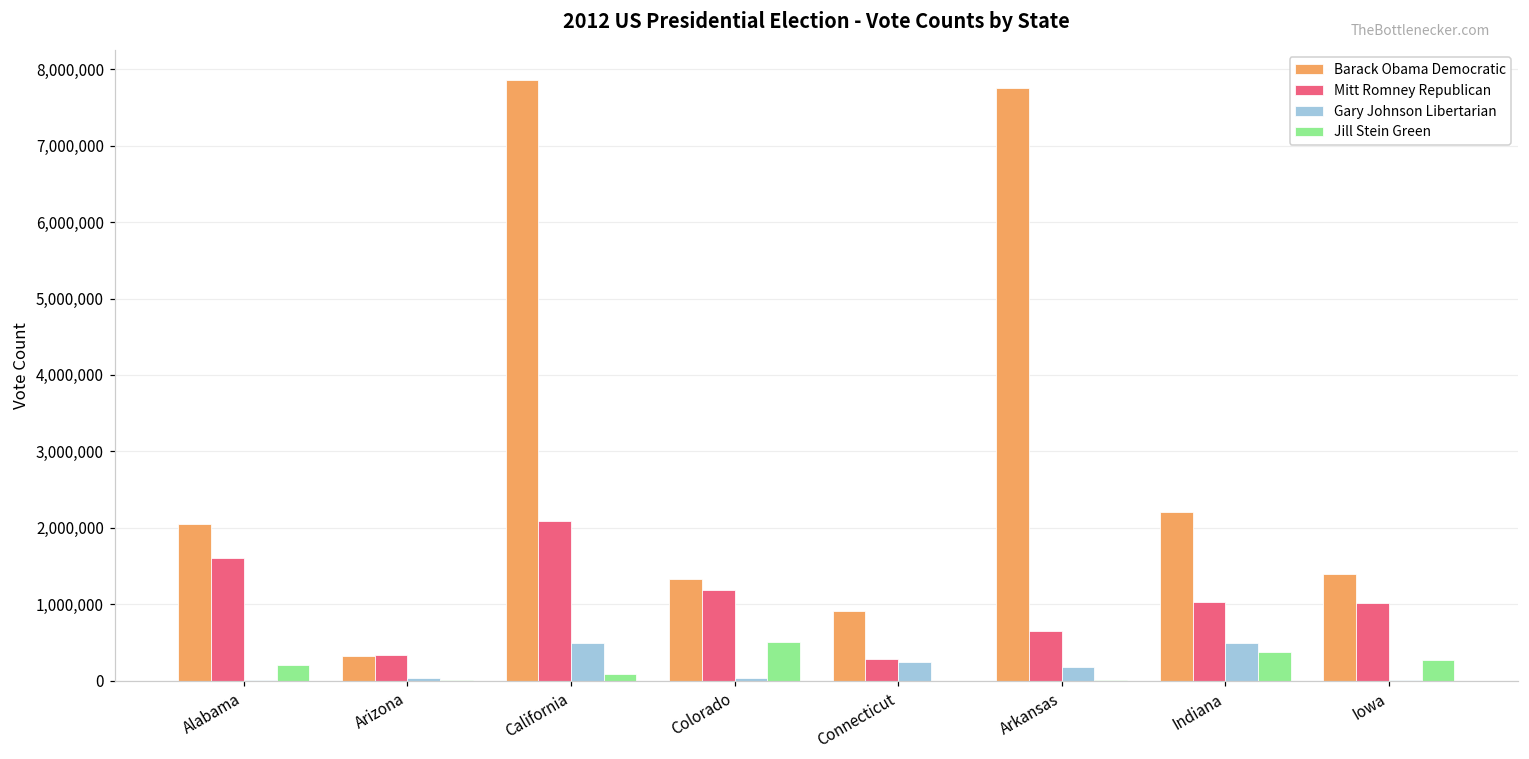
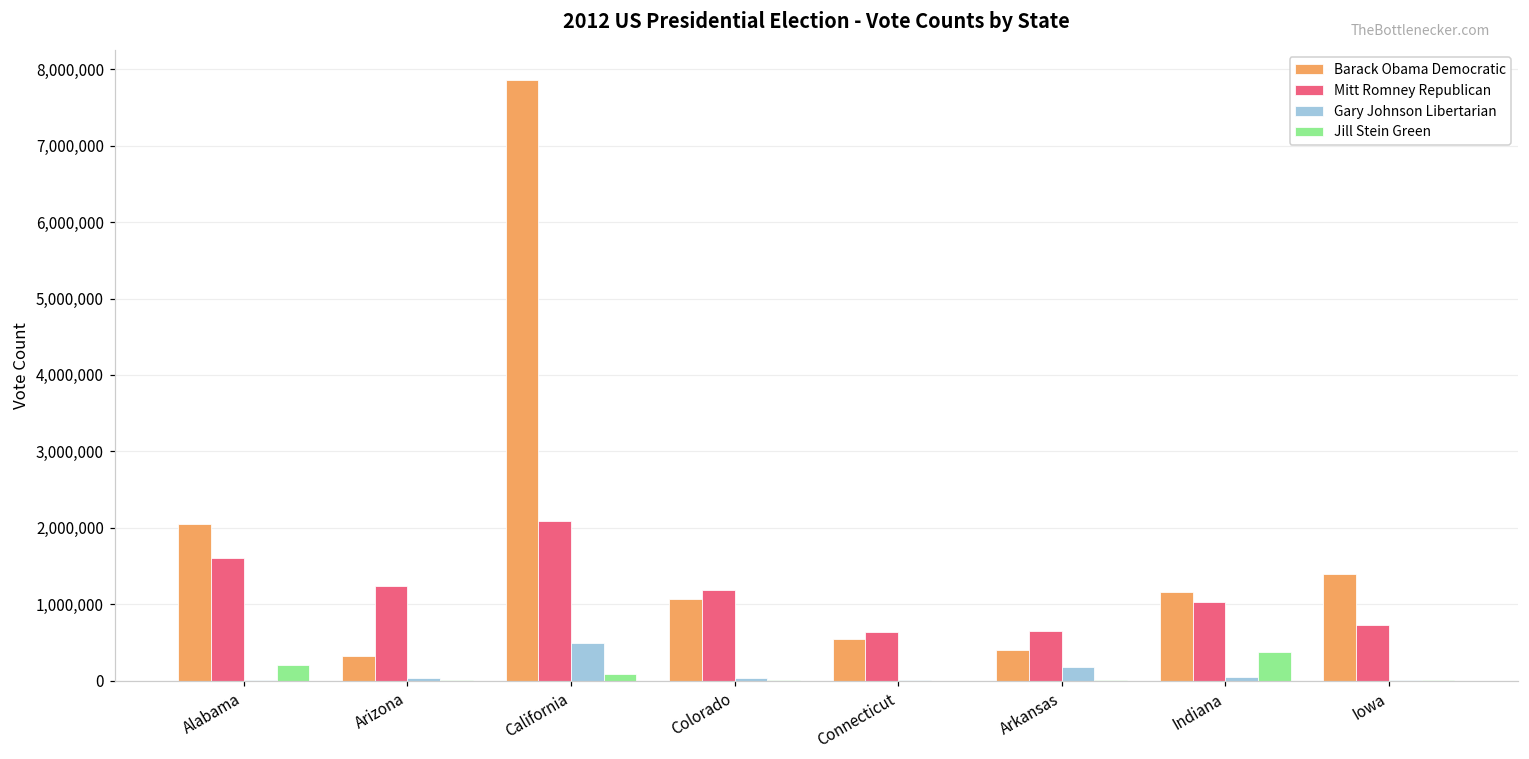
  {
    "Barack Obama Democratic": {
      "Alabama": "2,100,000",
      "Arizona": "300,000",
      "California": "7,900,000",
-     "Colorado": "1,300,000",
-     "Connecticut": "900,000",
-     "Arkansas": "7,800,000",
-     "Indiana": "2,200,000",
+     "Colorado": "1,100,000",
+     "Connecticut": "500,000",
+     "Arkansas": "400,000",
+     "Indiana": "1,200,000",
      "Iowa": "1,400,000"
    },
    "Mitt Romney Republican": {
      "Alabama": "1,600,000",
-     "Arizona": "300,000",
+     "Arizona": "1,200,000",
      "California": "2,100,000",
      "Colorado": "1,200,000",
-     "Connecticut": "300,000",
+     "Connecticut": "600,000",
      "Arkansas": "600,000",
      "Indiana": "1,000,000",
-     "Iowa": "1,000,000"
+     "Iowa": "700,000"
    },
    "Gary Johnson Libertarian": {
      "California": "500,000",
-     "Connecticut": "200,000",
+     "Connecticut": "0",
      "Arkansas": "200,000",
-     "Indiana": "500,000"
+     "Indiana": "100,000"
    },
    "Jill Stein Green": {
      "Alabama": "200,000",
      "California": "100,000",
-     "Colorado": "500,000",
+     "Colorado": "0",
      "Indiana": "400,000",
-     "Iowa": "300,000"
+     "Iowa": "0"
    }
  }
